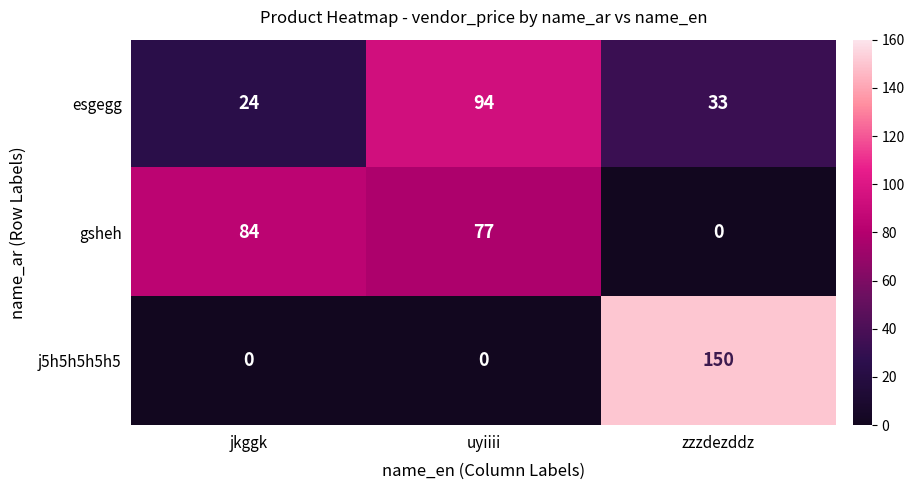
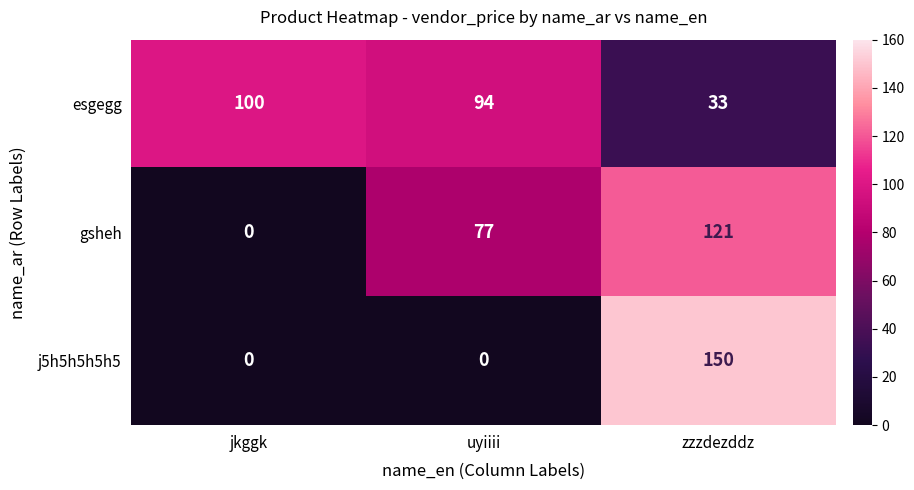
  {
    "esgegg": {
-     "jkggk": 24,
+     "jkggk": 100,
      "uyiiii": 94,
      "zzzdezddz": 33
    },
    "gsheh": {
-     "jkggk": 84,
+     "jkggk": 0,
      "uyiiii": 77,
-     "zzzdezddz": 0
+     "zzzdezddz": 121
    },
    "j5h5h5h5h5": {
      "jkggk": 0,
      "uyiiii": 0,
      "zzzdezddz": 150
    }
  }
